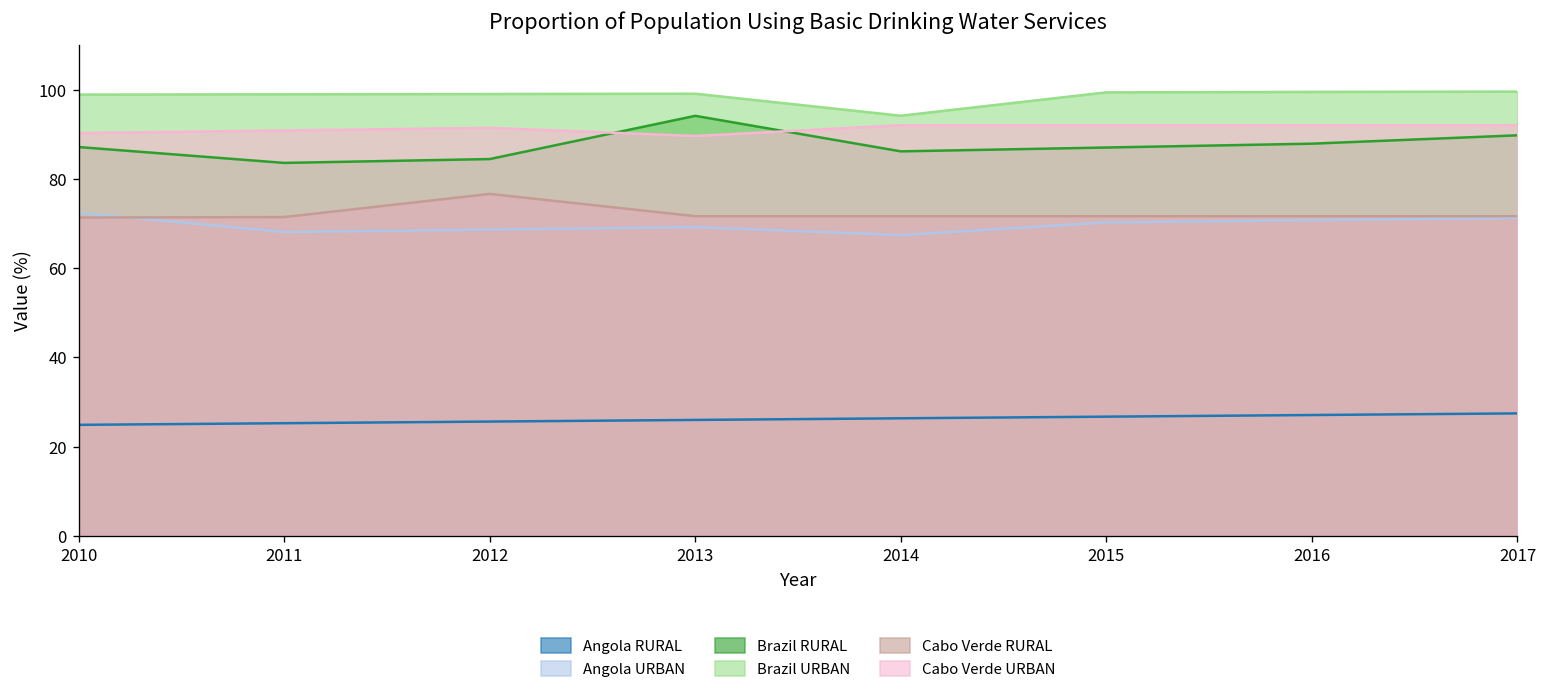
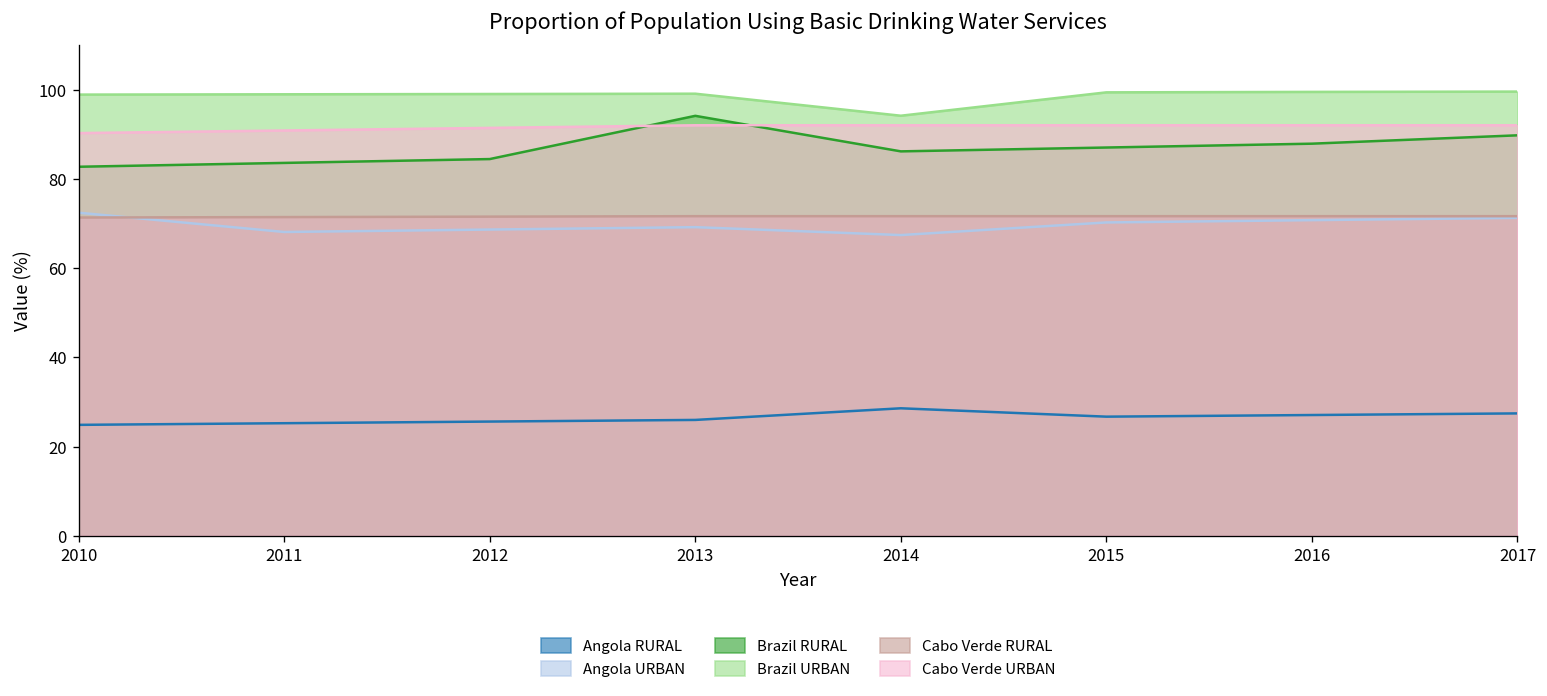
  {
    "Angola RURAL": {
      "2010": 25,
      "2011": 25,
      "2012": 26,
      "2013": 26,
-     "2014": 26,
+     "2014": 29,
      "2015": 27,
      "2016": 27,
      "2017": 27
    },
    "Angola URBAN": {
      "2010": 72,
      "2011": 68,
      "2012": 69,
      "2013": 69,
      "2014": 67,
      "2015": 70,
      "2016": 71
    },
    "Brazil RURAL": {
-     "2010": 87,
+     "2010": 83,
      "2011": 84,
      "2012": 84,
      "2013": 94,
      "2014": 86,
      "2015": 87,
      "2016": 88,
      "2017": 90
    },
    "Brazil URBAN": {
      "2010": 99,
      "2011": 99,
      "2012": 99,
      "2013": 99,
      "2014": 94,
      "2015": 99,
      "2016": 99,
      "2017": 100
    },
    "Cabo Verde RURAL": {
      "2010": 71,
      "2011": 71,
-     "2012": 77,
+     "2012": 72,
      "2013": 72,
      "2014": 72,
      "2015": 72,
      "2016": 72
    },
    "Cabo Verde URBAN": {
      "2010": 90,
      "2011": 91,
      "2012": 91,
-     "2013": 90,
+     "2013": 92,
      "2014": 92,
      "2015": 92,
      "2016": 92,
      "2017": 92
    }
  }
